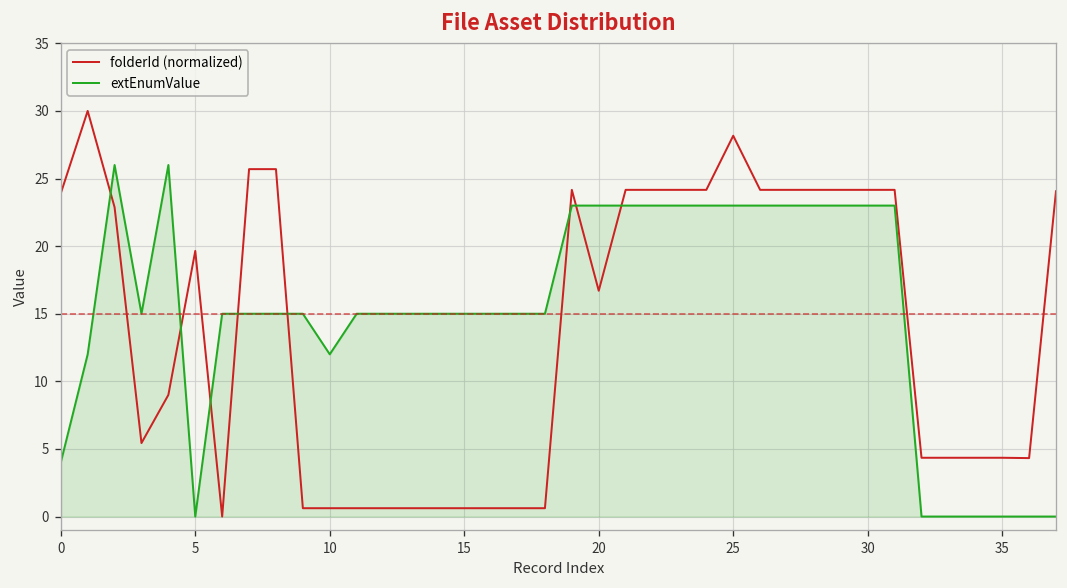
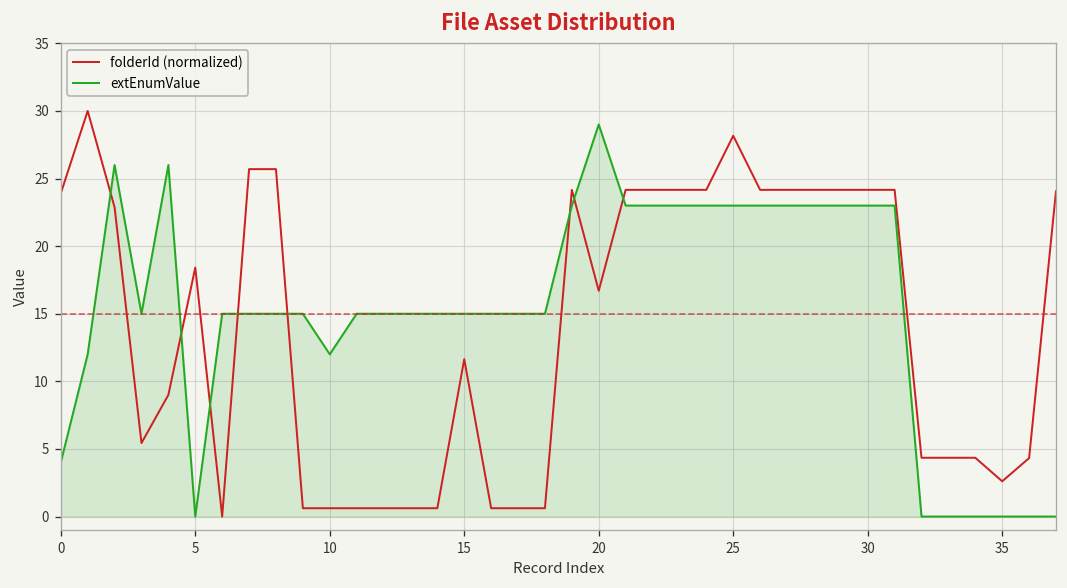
  {
    "folderId (normalized)": {
      "0": 23.9,
-     "5": 19.6,
+     "5": 18.4,
      "10": 0.6,
-     "15": 0.6,
+     "15": 11.6,
      "20": 16.7,
      "25": 28.2,
      "30": 24.2,
-     "35": 4.3
+     "35": 2.6
    },
    "extEnumValue": {
      "0": 4,
      "5": 0,
      "10": 12,
      "15": 15,
-     "20": 23,
+     "20": 29,
      "25": 23,
      "30": 23,
      "35": 0
    }
  }
